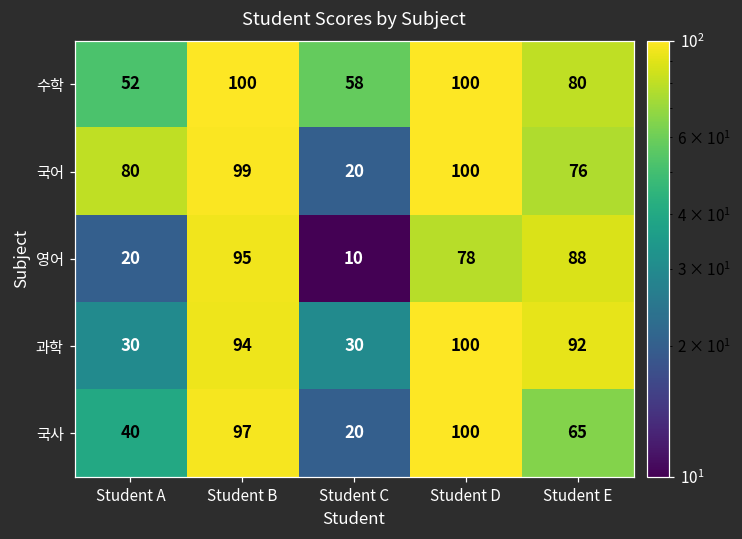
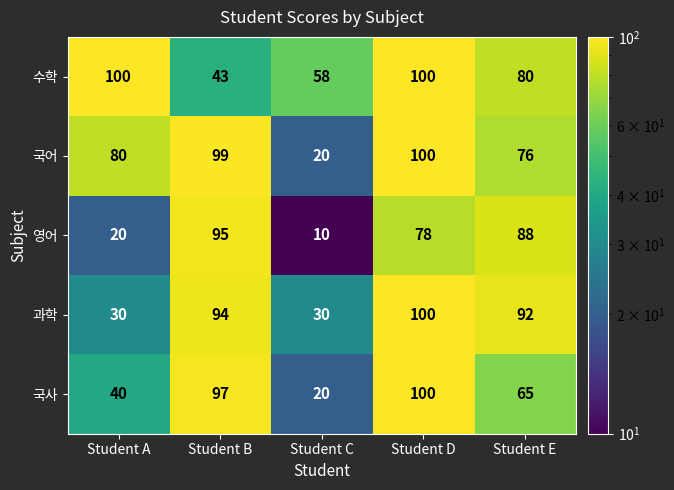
  {
    "수학": {
-     "Student A": 52,
-     "Student B": 100,
+     "Student A": 100,
+     "Student B": 43,
      "Student C": 58,
      "Student D": 100,
      "Student E": 80
    },
    "국어": {
      "Student A": 80,
      "Student B": 99,
      "Student C": 20,
      "Student D": 100,
      "Student E": 76
    },
    "영어": {
      "Student A": 20,
      "Student B": 95,
      "Student C": 10,
      "Student D": 78,
      "Student E": 88
    },
    "과학": {
      "Student A": 30,
      "Student B": 94,
      "Student C": 30,
      "Student D": 100,
      "Student E": 92
    },
    "국사": {
      "Student A": 40,
      "Student B": 97,
      "Student C": 20,
      "Student D": 100,
      "Student E": 65
    }
  }
